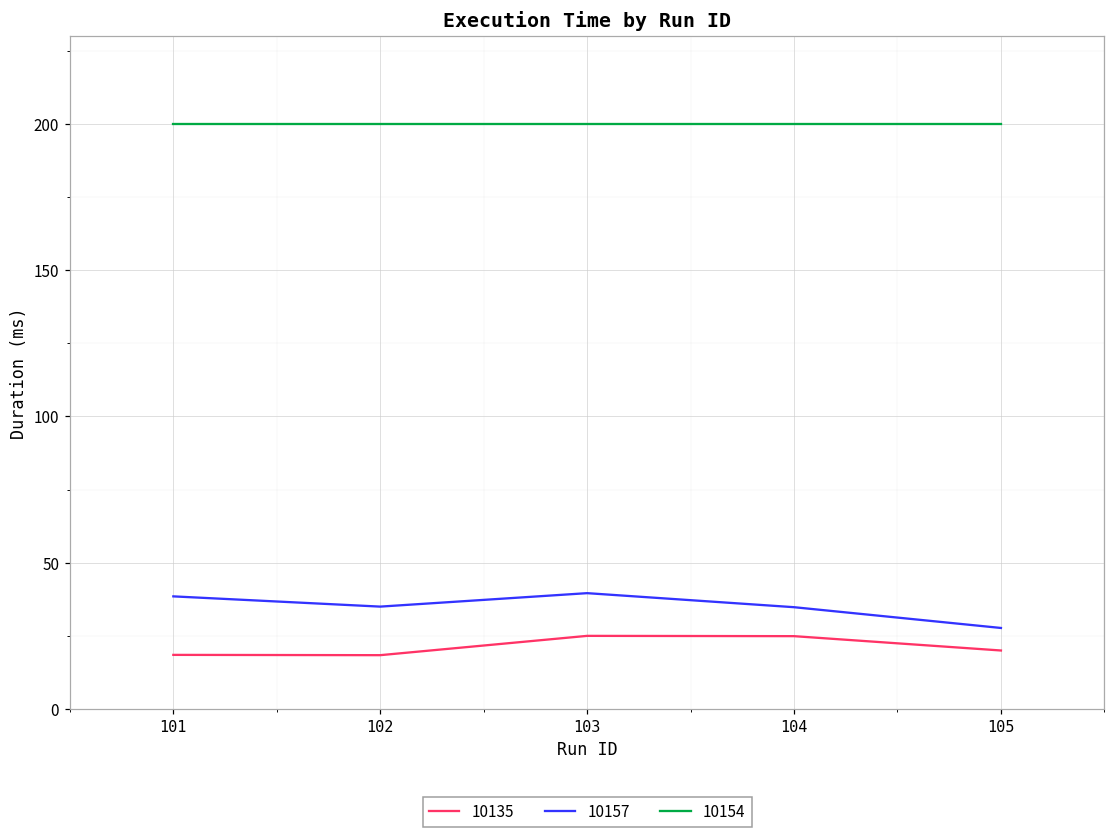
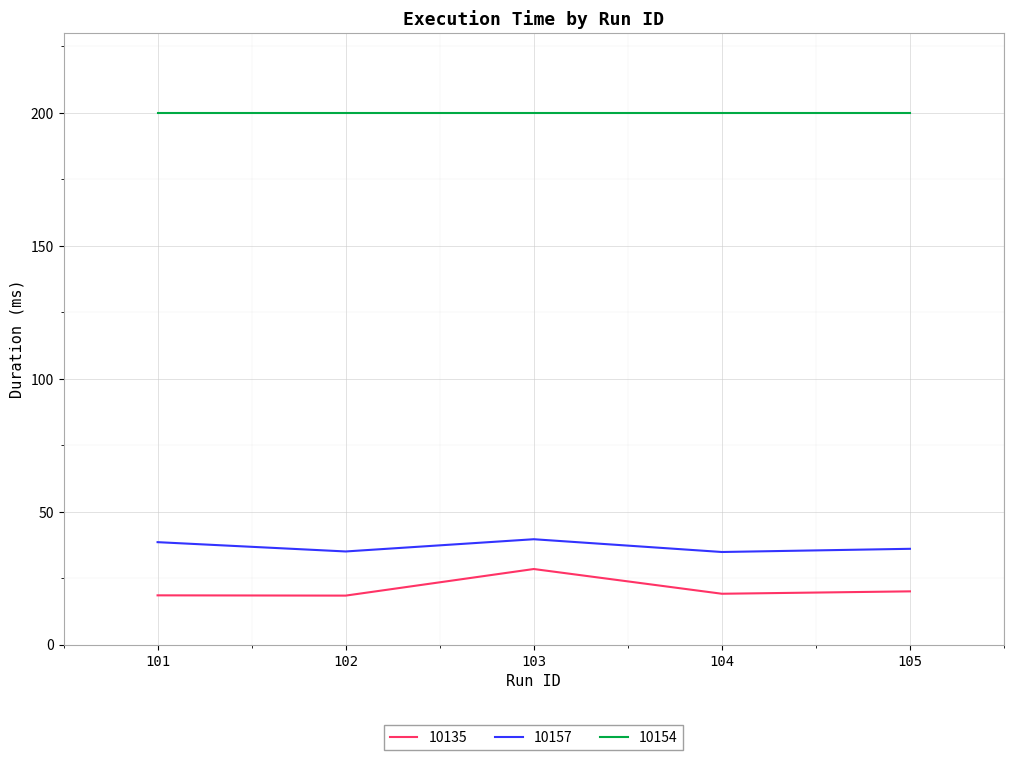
  {
    "10135": {
      "101": 19,
      "102": 18,
-     "103": 25,
-     "104": 25,
+     "103": 28,
+     "104": 19,
      "105": 20
    },
    "10157": {
      "101": 39,
      "102": 35,
      "103": 40,
      "104": 35,
-     "105": 28
+     "105": 36
    },
    "10154": {
      "101": 200,
      "102": 200,
      "103": 200,
      "104": 200,
      "105": 200
    }
  }
